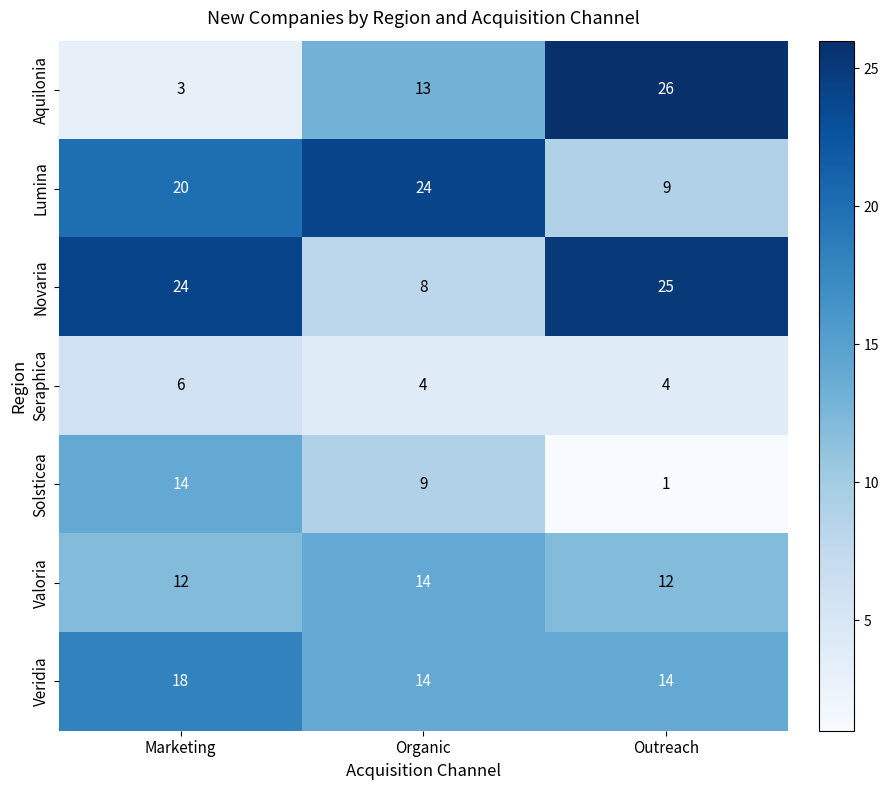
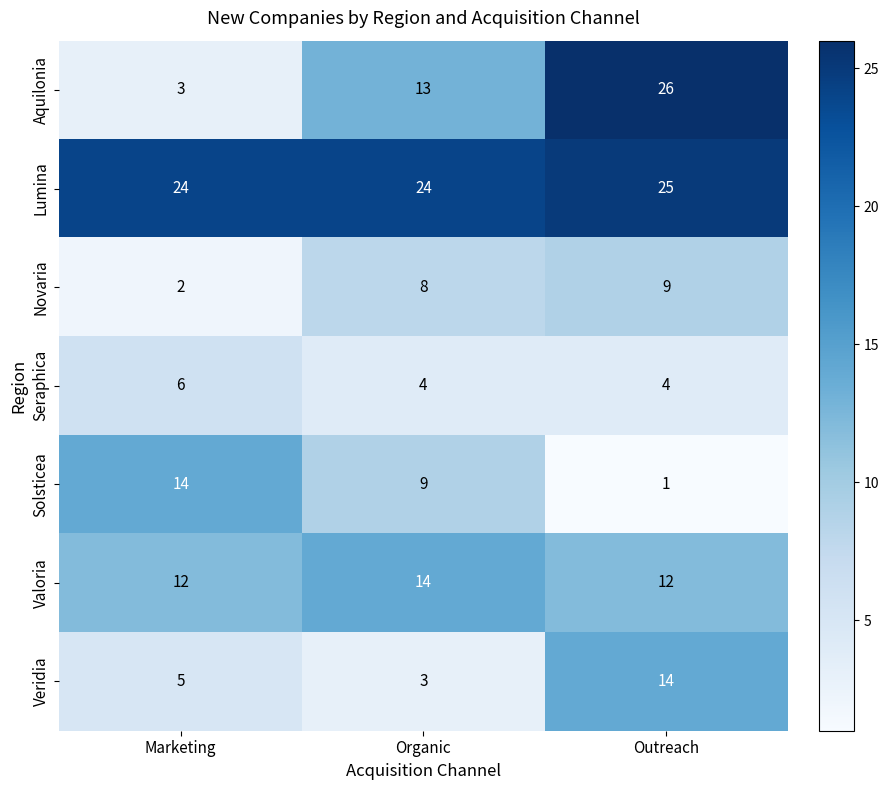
  {
    "Aquilonia": {
      "Marketing": 3,
      "Organic": 13,
      "Outreach": 26
    },
    "Lumina": {
-     "Marketing": 20,
+     "Marketing": 24,
      "Organic": 24,
-     "Outreach": 9
+     "Outreach": 25
    },
    "Novaria": {
-     "Marketing": 24,
+     "Marketing": 2,
      "Organic": 8,
-     "Outreach": 25
+     "Outreach": 9
    },
    "Seraphica": {
      "Marketing": 6,
      "Organic": 4,
      "Outreach": 4
    },
    "Solsticea": {
      "Marketing": 14,
      "Organic": 9,
      "Outreach": 1
    },
    "Valoria": {
      "Marketing": 12,
      "Organic": 14,
      "Outreach": 12
    },
    "Veridia": {
-     "Marketing": 18,
-     "Organic": 14,
+     "Marketing": 5,
+     "Organic": 3,
      "Outreach": 14
    }
  }
